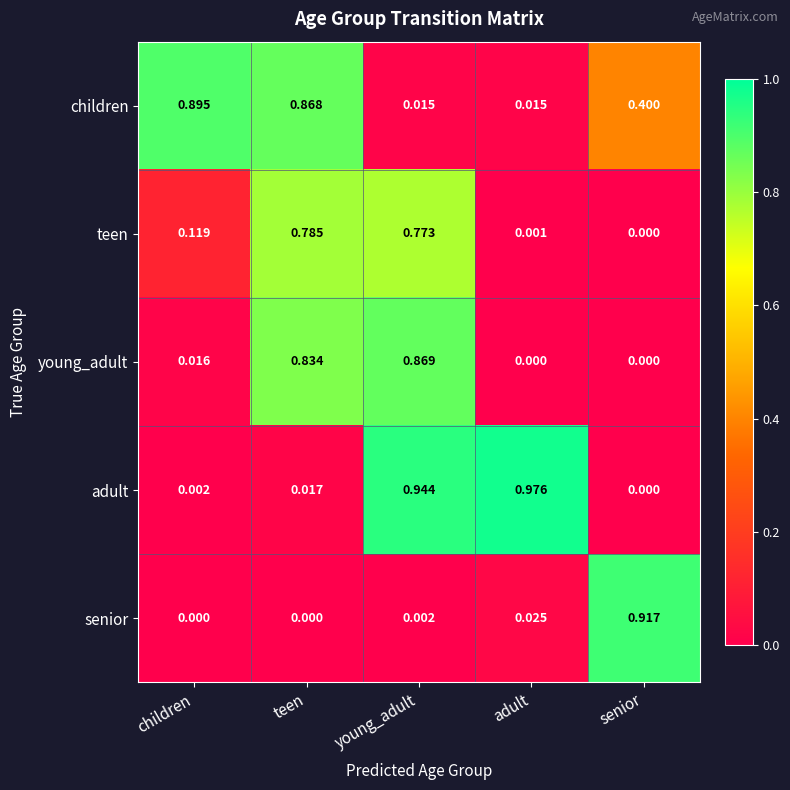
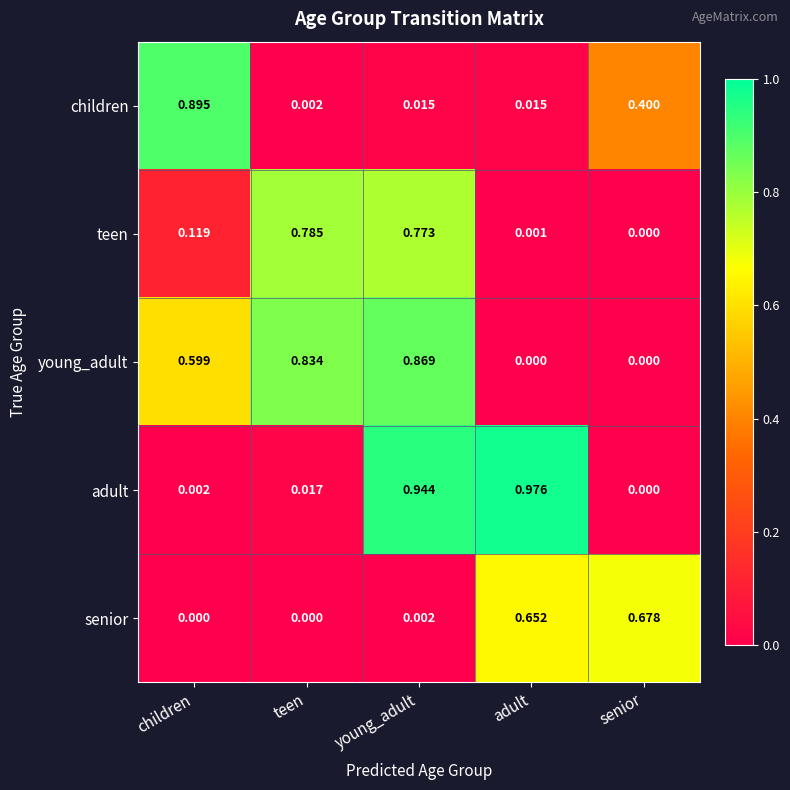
  {
    "children": {
      "children": 0.895,
-     "teen": 0.868,
+     "teen": 0.002,
      "young_adult": 0.015,
      "adult": 0.015,
      "senior": 0.400
    },
    "teen": {
      "children": 0.119,
      "teen": 0.785,
      "young_adult": 0.773,
      "adult": 0.001,
      "senior": 0.000
    },
    "young_adult": {
-     "children": 0.016,
+     "children": 0.599,
      "teen": 0.834,
      "young_adult": 0.869,
      "adult": 0.000,
      "senior": 0.000
    },
    "adult": {
      "children": 0.002,
      "teen": 0.017,
      "young_adult": 0.944,
      "adult": 0.976,
      "senior": 0.000
    },
    "senior": {
      "children": 0.000,
      "teen": 0.000,
      "young_adult": 0.002,
-     "adult": 0.025,
-     "senior": 0.917
+     "adult": 0.652,
+     "senior": 0.678
    }
  }
